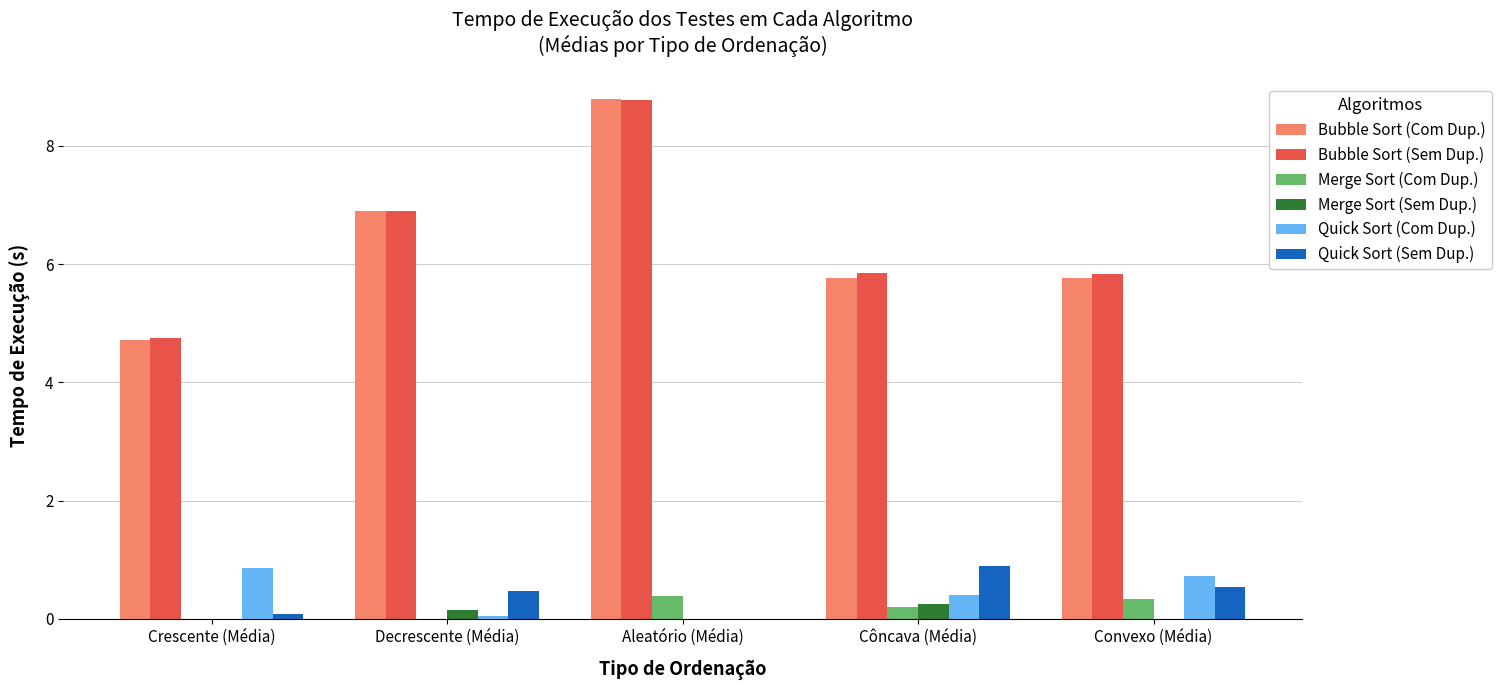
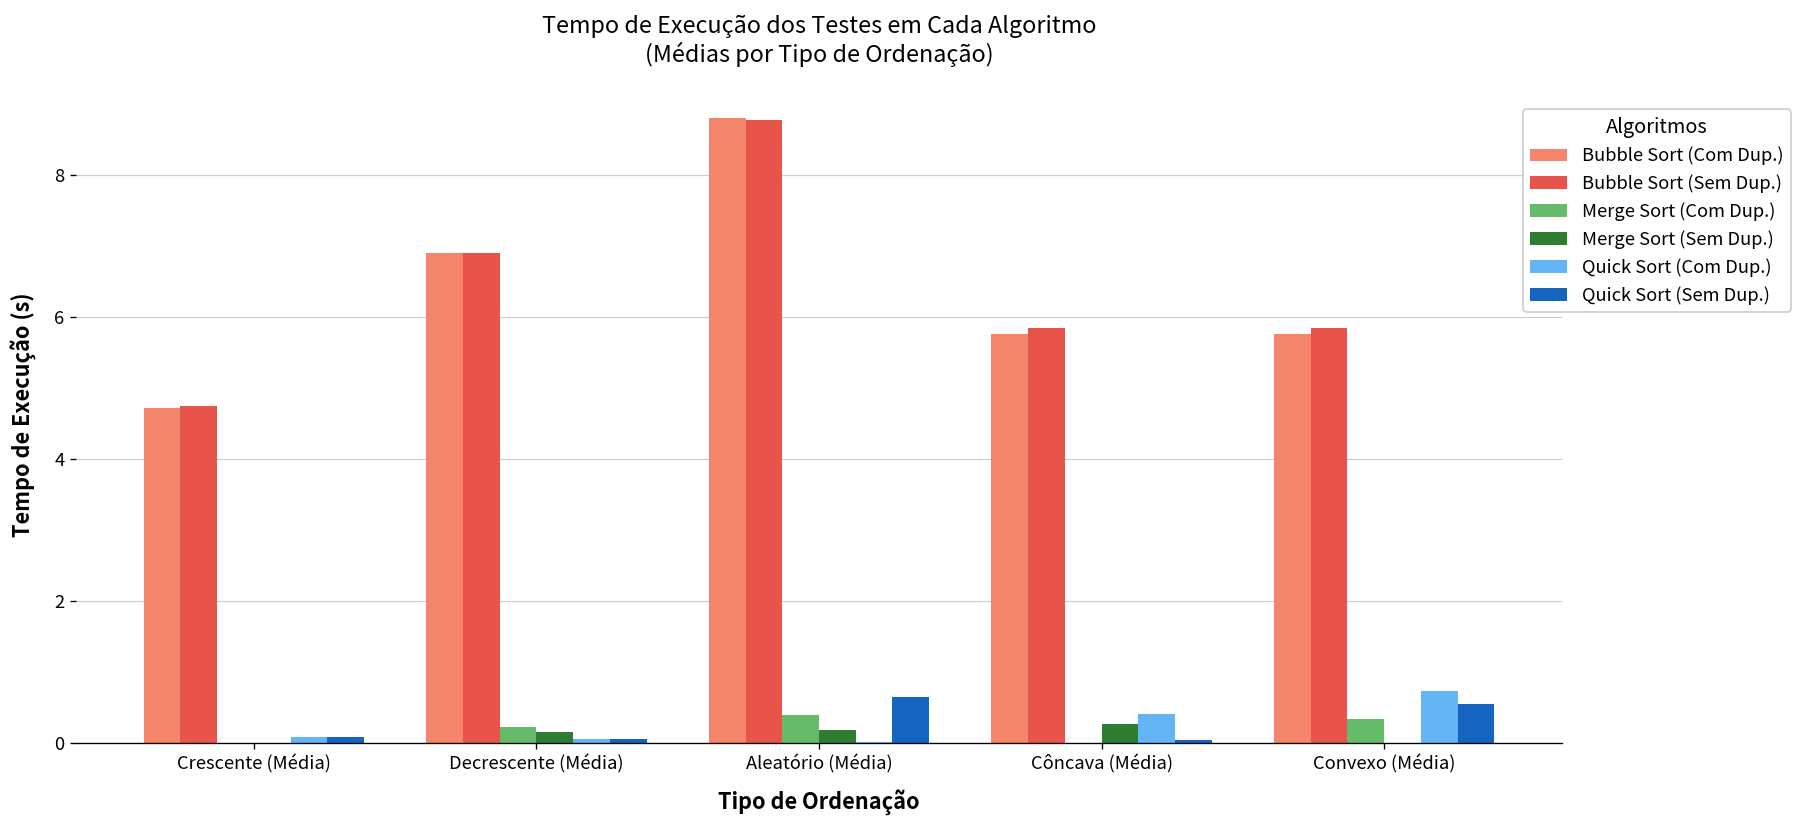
  {
    "Merge Sort (Com Dup.)": {
-     "Decrescente (Média)": 0.0,
+     "Decrescente (Média)": 0.2,
      "Aleatório (Média)": 0.4,
-     "Côncava (Média)": 0.2,
+     "Côncava (Média)": 0.0,
      "Convexo (Média)": 0.3
    },
    "Merge Sort (Sem Dup.)": {
      "Decrescente (Média)": 0.1,
-     "Aleatório (Média)": 0.0,
+     "Aleatório (Média)": 0.2,
      "Côncava (Média)": 0.3
    },
    "Quick Sort (Com Dup.)": {
-     "Crescente (Média)": 0.9,
+     "Crescente (Média)": 0.1,
      "Decrescente (Média)": 0.1,
      "Côncava (Média)": 0.4,
      "Convexo (Média)": 0.7
    },
    "Quick Sort (Sem Dup.)": {
      "Crescente (Média)": 0.1,
-     "Decrescente (Média)": 0.5,
-     "Aleatório (Média)": 0.0,
-     "Côncava (Média)": 0.9,
+     "Decrescente (Média)": 0.1,
+     "Aleatório (Média)": 0.6,
+     "Côncava (Média)": 0.0,
      "Convexo (Média)": 0.5
    }
  }
